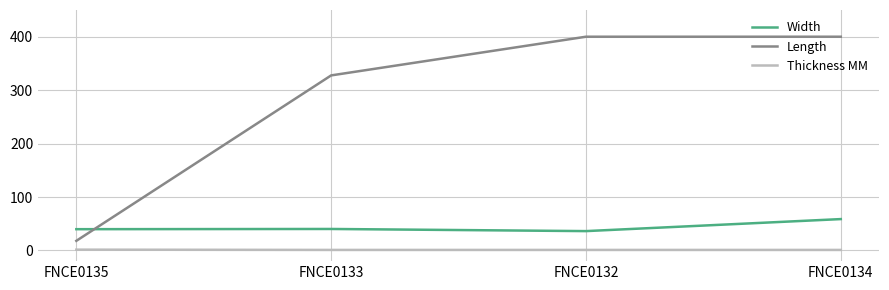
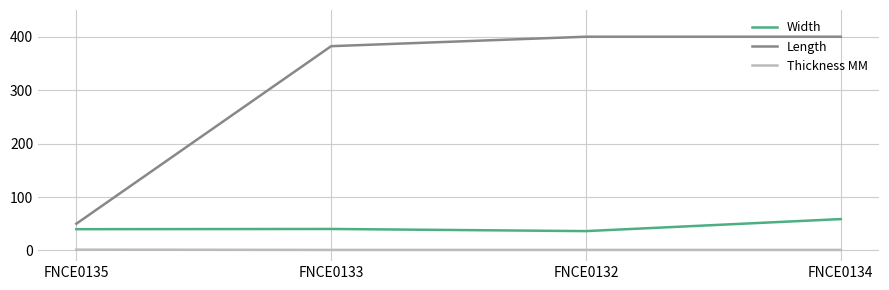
  {
    "Width": {
      "FNCE0135": 40,
      "FNCE0133": 40,
      "FNCE0132": 40,
      "FNCE0134": 60
    },
    "Length": {
-     "FNCE0135": 20,
-     "FNCE0133": 330,
+     "FNCE0135": 50,
+     "FNCE0133": 380,
      "FNCE0132": 400,
      "FNCE0134": 400
    },
    "Thickness MM": {
      "FNCE0135": 0,
      "FNCE0133": 0,
      "FNCE0132": 0,
      "FNCE0134": 0
    }
  }
